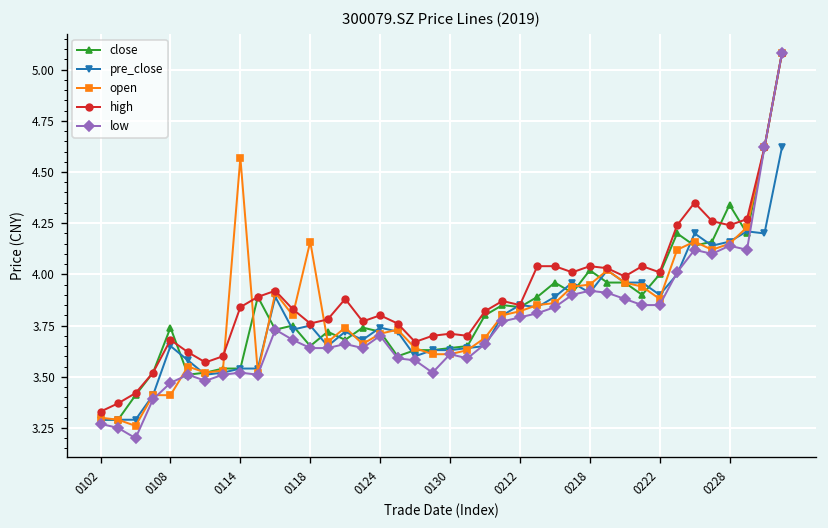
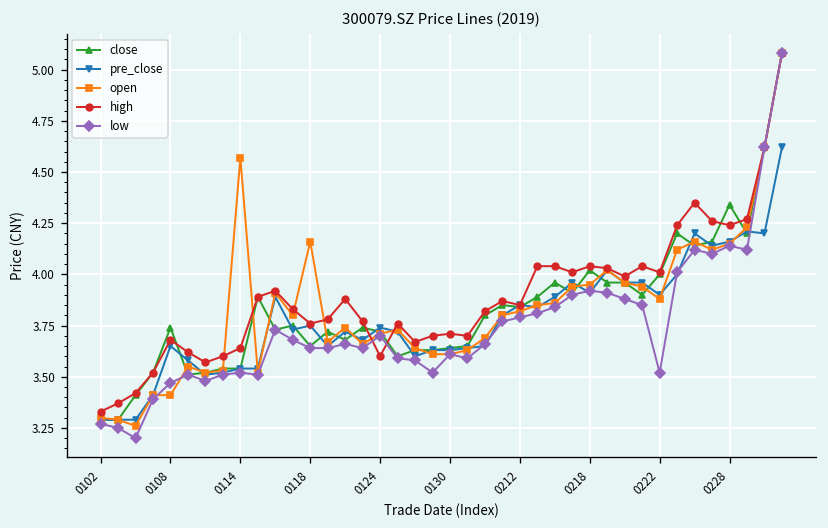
  {
    "close": {
      "0108": 3.74,
      "0218": 4.02,
      "0228": 4.34
    },
    "pre_close": {
      "0108": 3.65,
      "0124": 3.74,
      "0222": 3.90
    },
    "open": {
      "0108": 3.41,
      "0114": 4.57,
      "0118": 4.16,
      "0212": 3.82,
      "0218": 3.95,
      "0222": 3.88
    },
    "high": {
      "0102": 3.33,
      "0108": 3.68,
-     "0114": 3.84,
-     "0124": 3.8,
+     "0114": 3.64,
+     "0124": 3.6,
      "0130": 3.71,
      "0218": 4.04,
      "0228": 4.24
    },
    "low": {
      "0102": 3.27,
      "0108": 3.47,
      "0114": 3.52,
      "0212": 3.79,
-     "0222": 3.85
+     "0222": 3.52
    }
  }
